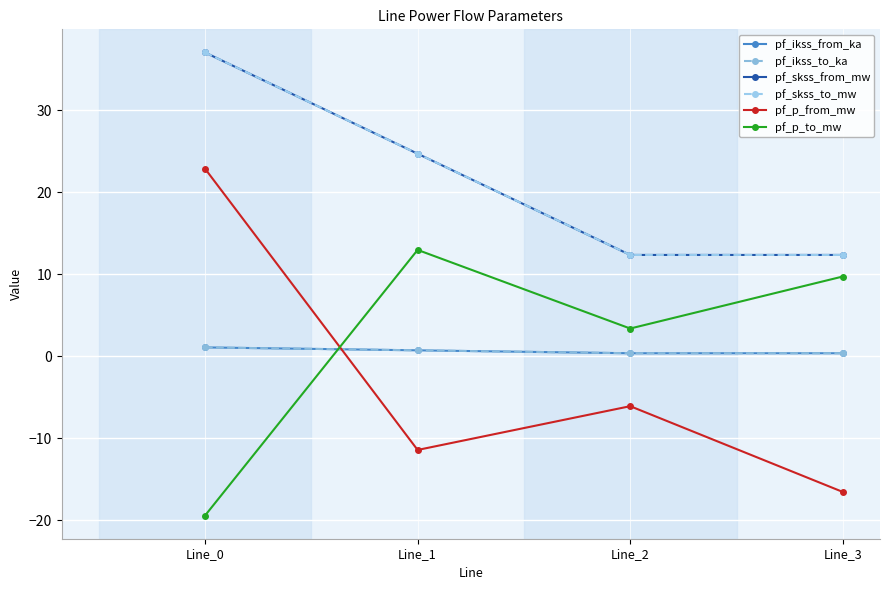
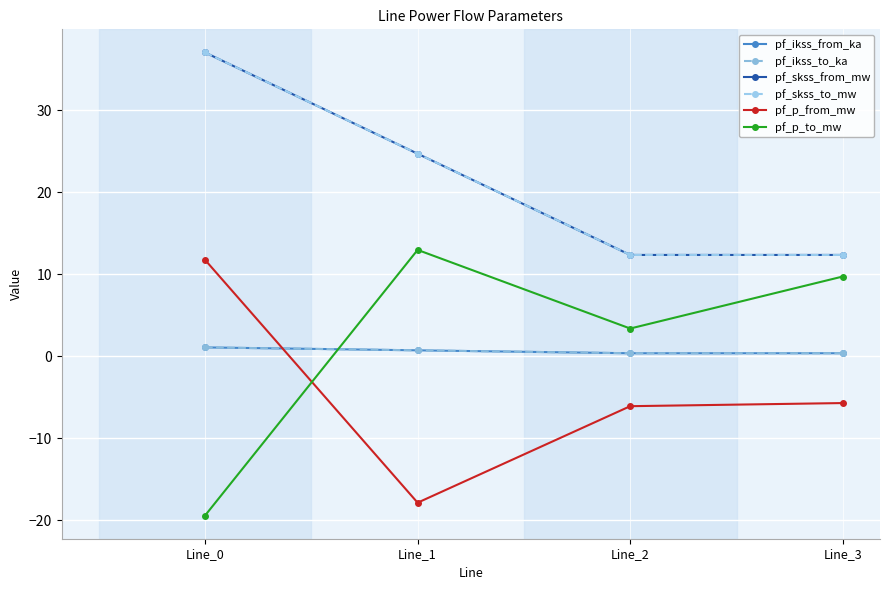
  {
    "pf_p_from_mw": {
-     "Line_0": 23,
-     "Line_1": -11,
+     "Line_0": 12,
+     "Line_1": -18,
      "Line_2": -6,
-     "Line_3": -17
+     "Line_3": -6
    },
    "pf_p_to_mw": {
      "Line_0": -19,
      "Line_1": 13,
      "Line_2": 3,
      "Line_3": 10
    }
  }
